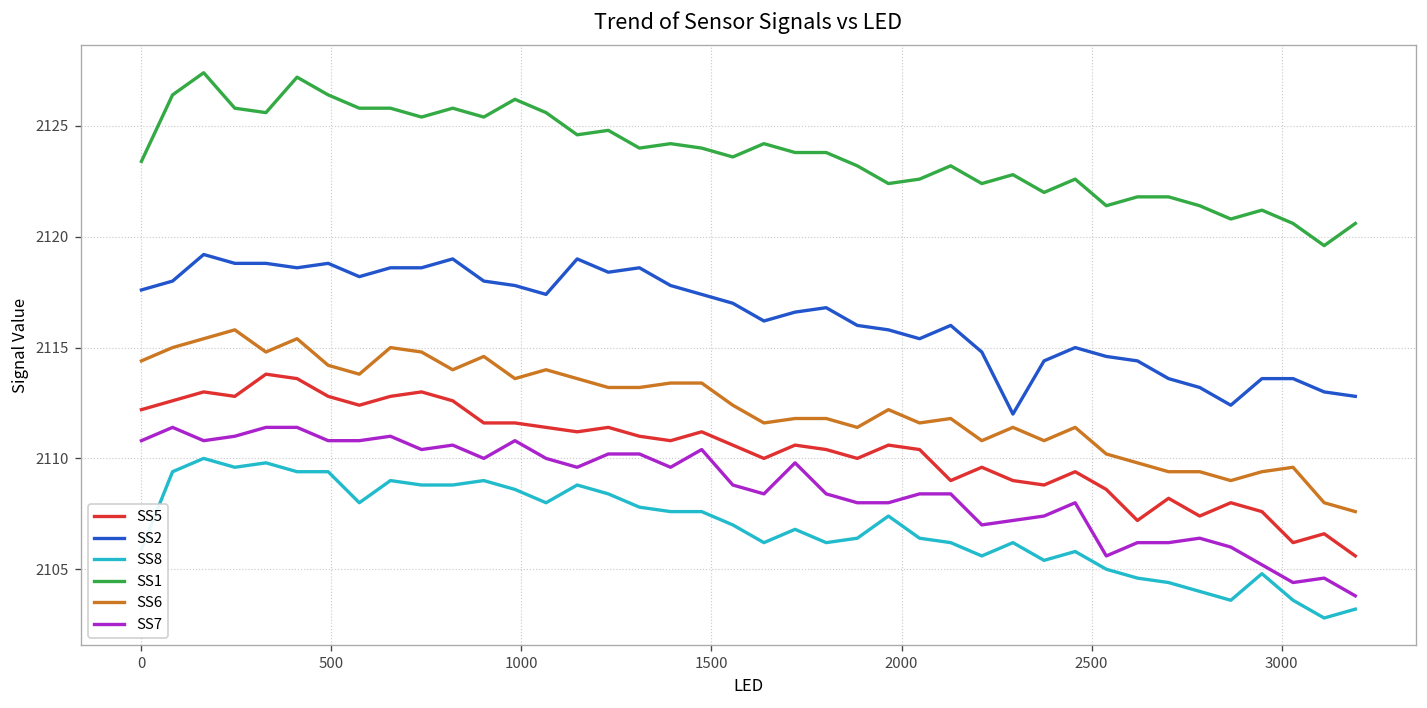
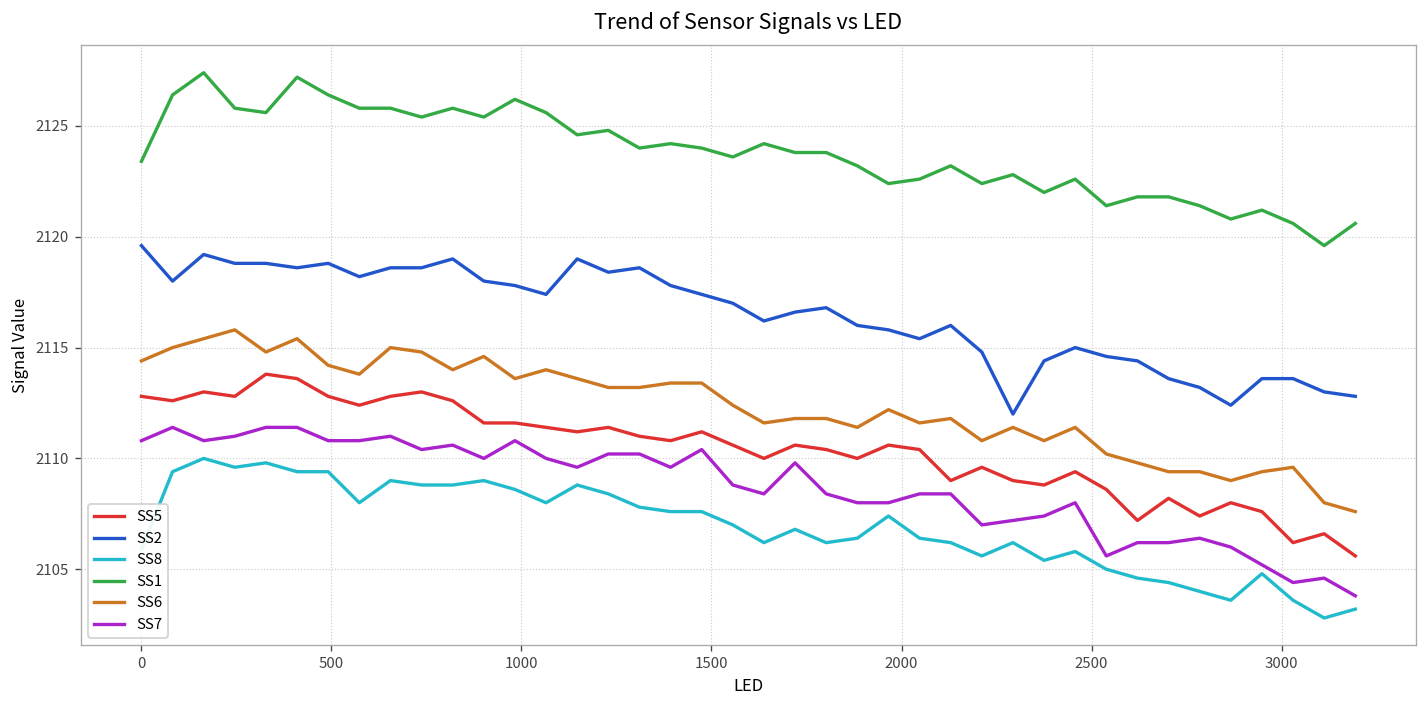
  {
    "SS5": {
-     "0": 2112.2
+     "0": 2112.8
    },
    "SS2": {
-     "0": 2117.6
+     "0": 2119.6
    },
    "SS1": {
      "0": 2123.4
    },
    "SS6": {
      "0": 2114.4
    },
    "SS7": {
      "0": 2110.8
    }
  }
